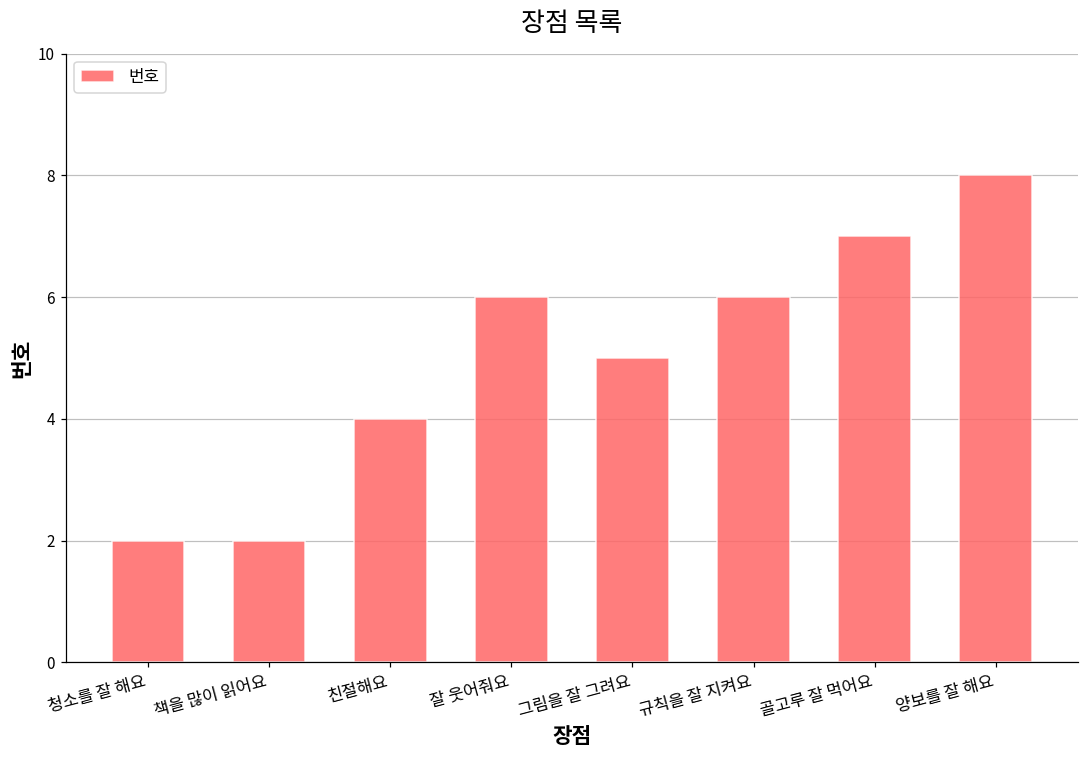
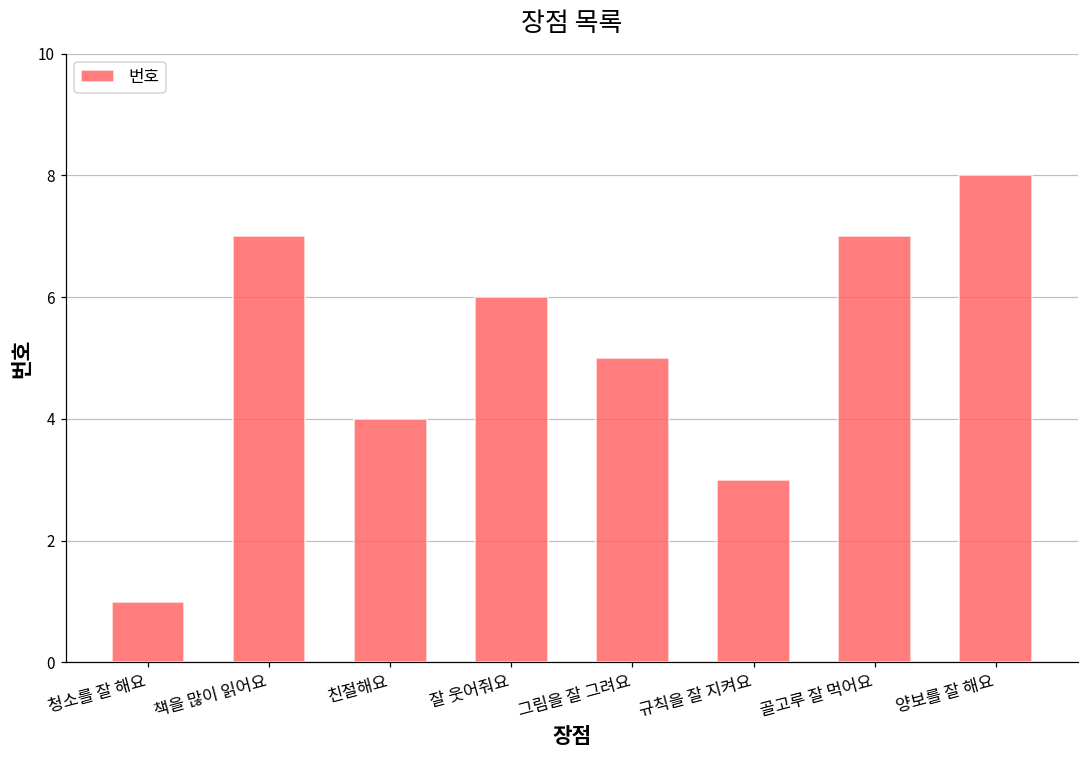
  {
-   "청소를 잘 해요": 2,
-   "책을 많이 읽어요": 2,
+   "청소를 잘 해요": 1,
+   "책을 많이 읽어요": 7,
    "친절해요": 4,
    "잘 웃어줘요": 6,
    "그림을 잘 그려요": 5,
-   "규칙을 잘 지켜요": 6,
+   "규칙을 잘 지켜요": 3,
    "골고루 잘 먹어요": 7,
    "양보를 잘 해요": 8
  }
